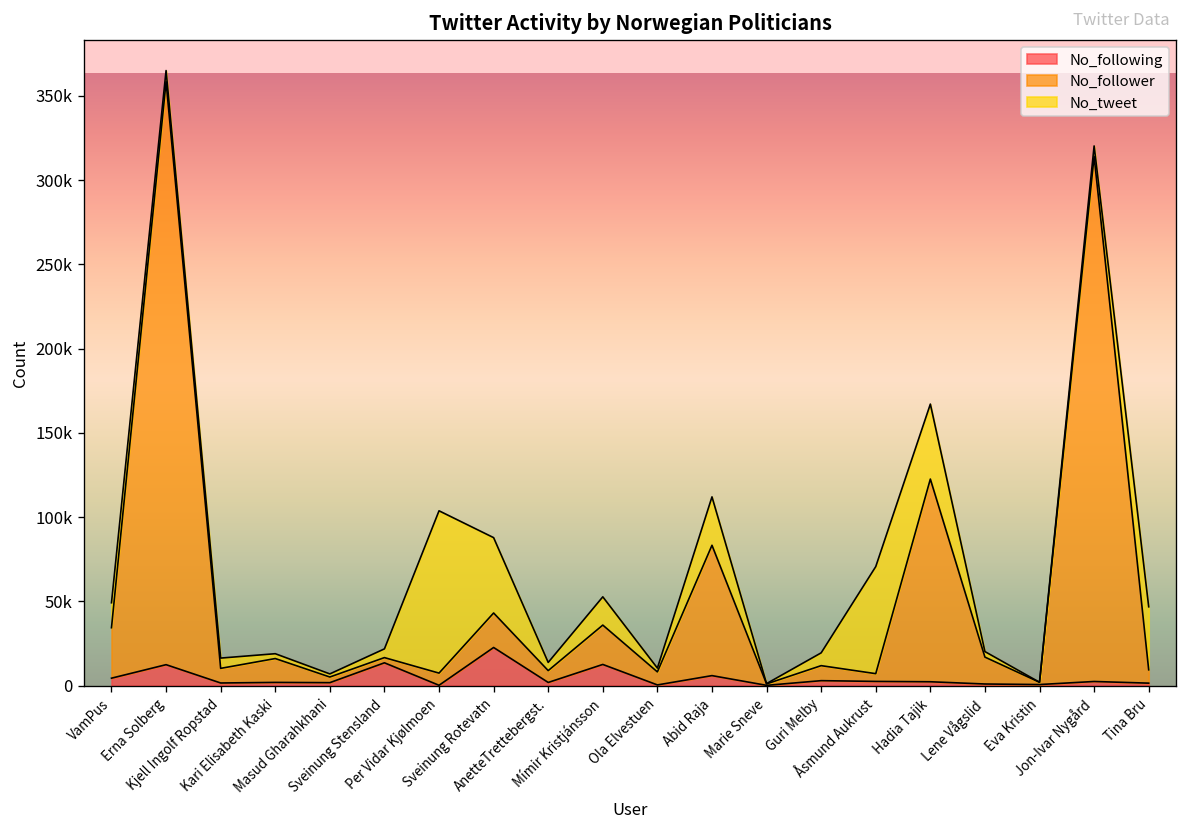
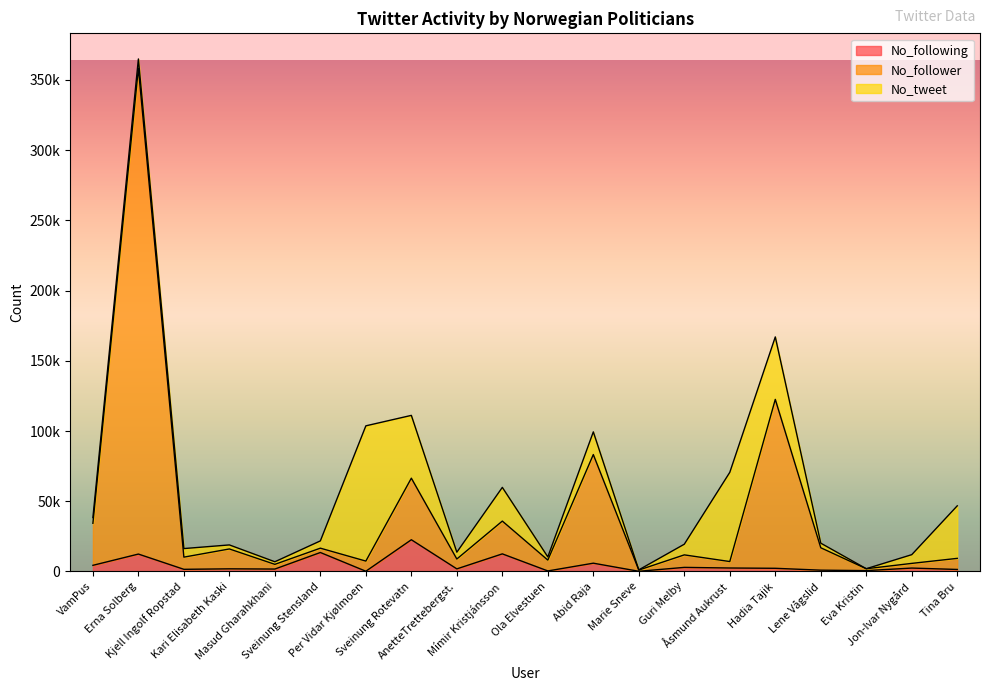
  {
    "No_following": {
      "VamPus": 4000,
      "Erna Solberg": 12000,
      "Kjell Ingolf Ropstad": 2000,
      "Kari Elisabeth Kaski": 2000,
      "Masud Gharahkhani": 2000,
      "Sveinung Stensland": 14000,
      "Per Vidar Kjølmoen": 0,
      "Sveinung Rotevatn": 23000,
      "AnetteTrettebergst.": 2000,
      "Mímir Kristjánsson": 13000,
      "Ola Elvestuen": 0,
      "Abid Raja": 6000,
      "Guri Melby": 3000,
      "Åsmund Aukrust": 2000,
      "Hadia Tajik": 2000,
      "Lene Vågslid": 1000,
      "Jon-Ivar Nygård": 2000,
      "Tina Bru": 1000
    },
    "No_follower": {
      "VamPus": 30000,
      "Erna Solberg": 346000,
      "Kjell Ingolf Ropstad": 9000,
      "Kari Elisabeth Kaski": 14000,
      "Masud Gharahkhani": 3000,
      "Sveinung Stensland": 3000,
      "Per Vidar Kjølmoen": 7000,
-     "Sveinung Rotevatn": 20000,
+     "Sveinung Rotevatn": 44000,
      "AnetteTrettebergst.": 7000,
      "Mímir Kristjánsson": 23000,
      "Ola Elvestuen": 8000,
      "Abid Raja": 77000,
      "Guri Melby": 9000,
      "Åsmund Aukrust": 5000,
      "Hadia Tajik": 120000,
      "Lene Vågslid": 16000,
-     "Jon-Ivar Nygård": 312000,
+     "Jon-Ivar Nygård": 3000,
      "Tina Bru": 8000
    },
    "No_tweet": {
-     "VamPus": 15000,
+     "VamPus": 4000,
      "Erna Solberg": 7000,
      "Kjell Ingolf Ropstad": 6000,
      "Kari Elisabeth Kaski": 3000,
      "Masud Gharahkhani": 2000,
      "Sveinung Stensland": 5000,
      "Per Vidar Kjølmoen": 96000,
      "Sveinung Rotevatn": 45000,
      "AnetteTrettebergst.": 5000,
-     "Mímir Kristjánsson": 17000,
+     "Mímir Kristjánsson": 24000,
      "Ola Elvestuen": 2000,
-     "Abid Raja": 29000,
+     "Abid Raja": 16000,
      "Guri Melby": 8000,
      "Åsmund Aukrust": 64000,
      "Hadia Tajik": 44000,
      "Lene Vågslid": 3000,
      "Jon-Ivar Nygård": 6000,
      "Tina Bru": 37000
    }
  }
